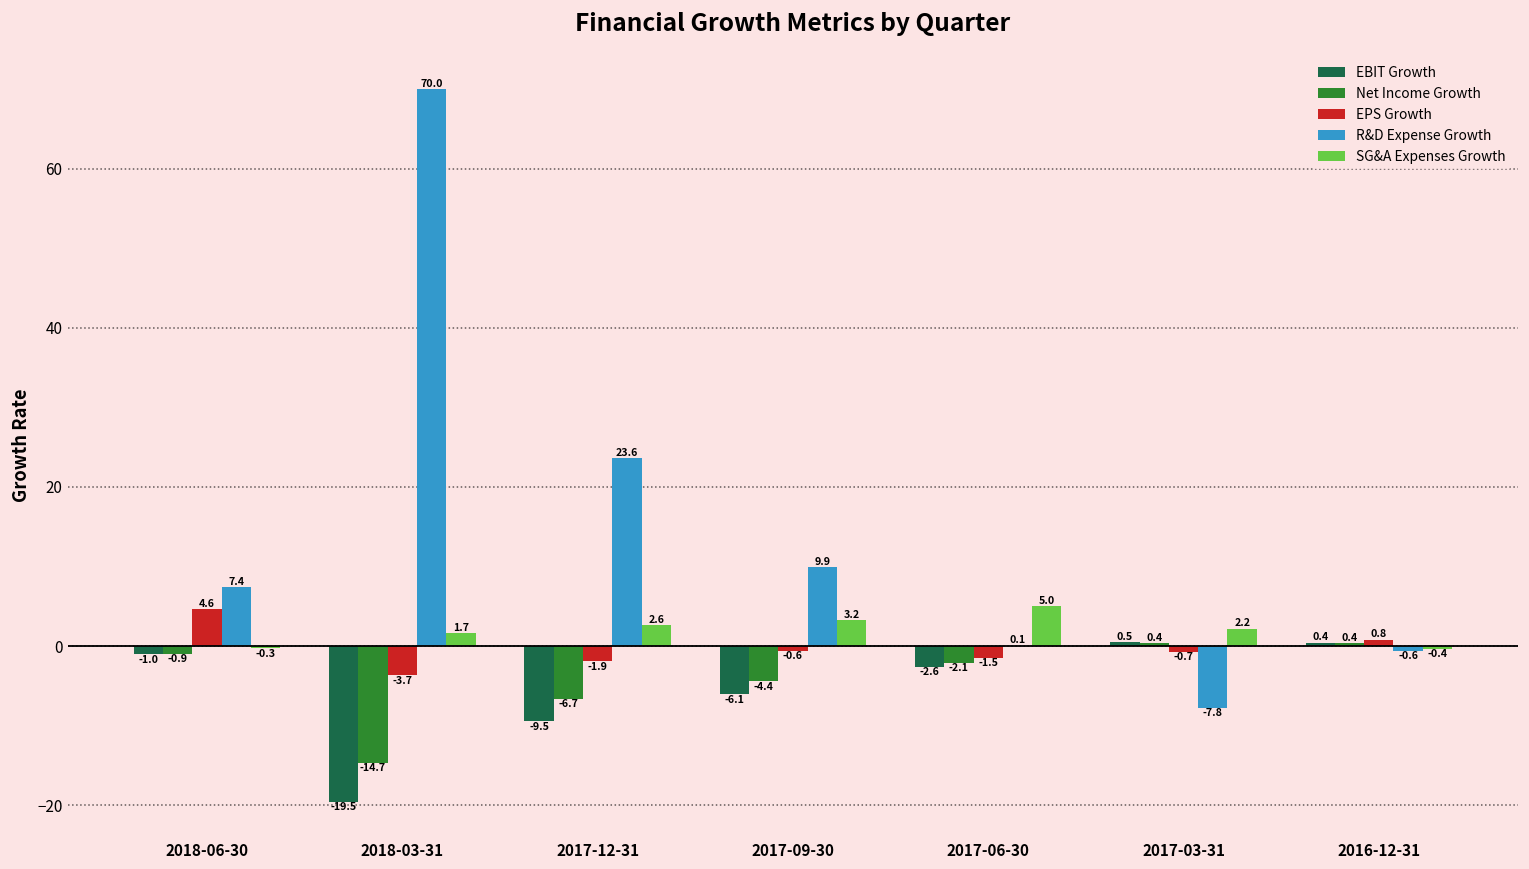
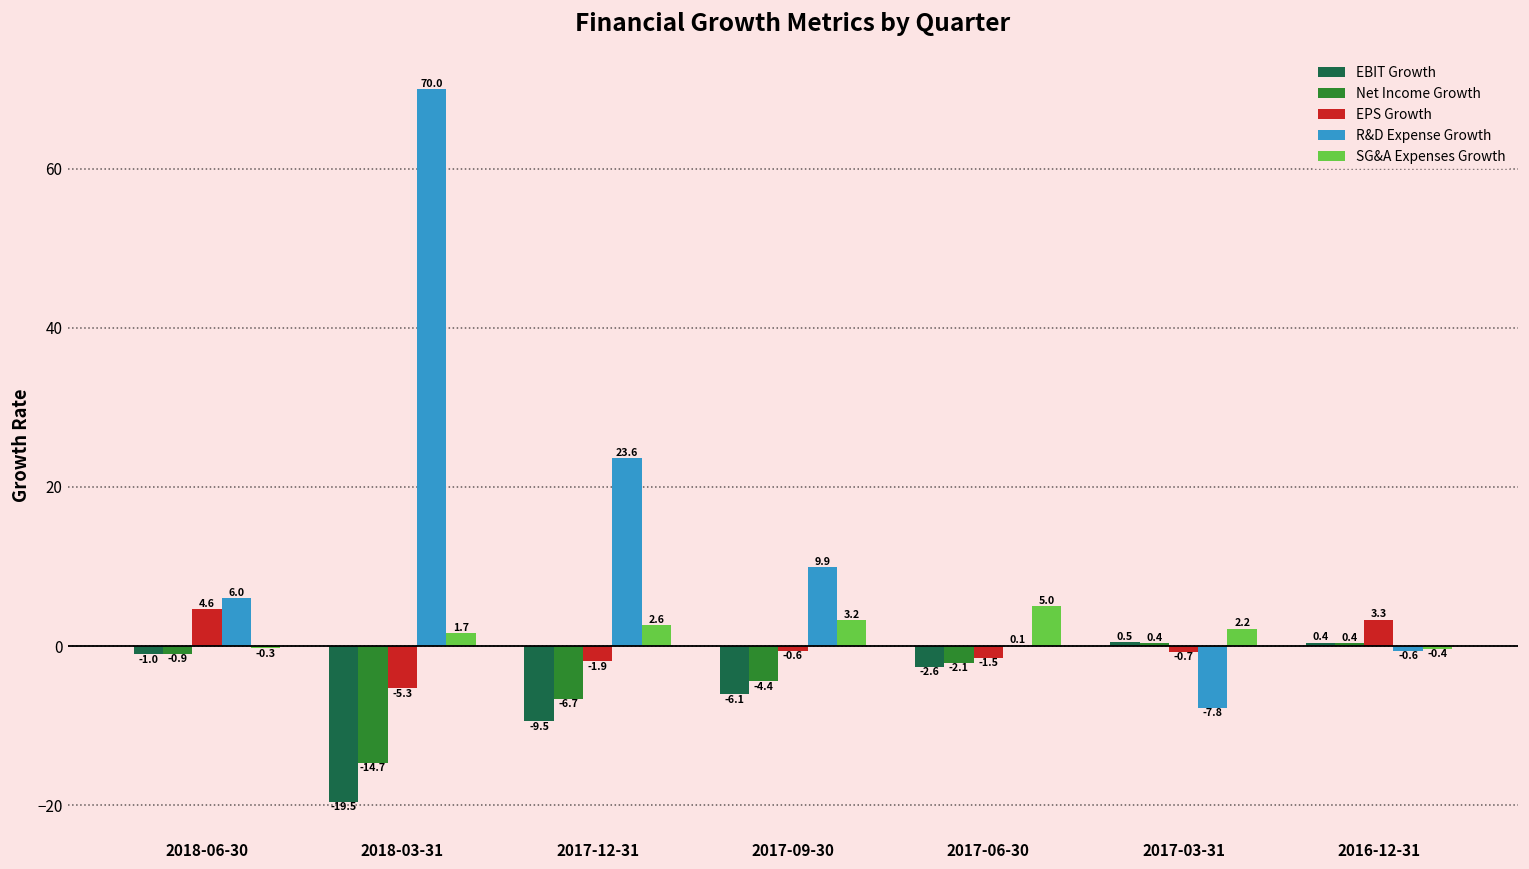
  {
    "EPS Growth": {
      "2018-06-30": 4.6,
-     "2018-03-31": -3.7,
+     "2018-03-31": -5.3,
      "2017-12-31": -1.9,
      "2017-09-30": -0.6,
      "2017-06-30": -1.5,
      "2017-03-31": -0.7,
-     "2016-12-31": 0.8
+     "2016-12-31": 3.3
    },
    "R&D Expense Growth": {
-     "2018-06-30": 7.4,
+     "2018-06-30": 6.0,
      "2018-03-31": 70.0,
      "2017-12-31": 23.6,
      "2017-09-30": 9.9,
      "2017-06-30": 0.1,
      "2017-03-31": -7.8,
      "2016-12-31": -0.6
    },
    "SG&A Expenses Growth": {
      "2018-06-30": -0.3,
      "2018-03-31": 1.7,
      "2017-12-31": 2.6,
      "2017-09-30": 3.2,
      "2017-06-30": 5.0,
      "2017-03-31": 2.2,
      "2016-12-31": -0.4
    }
  }
